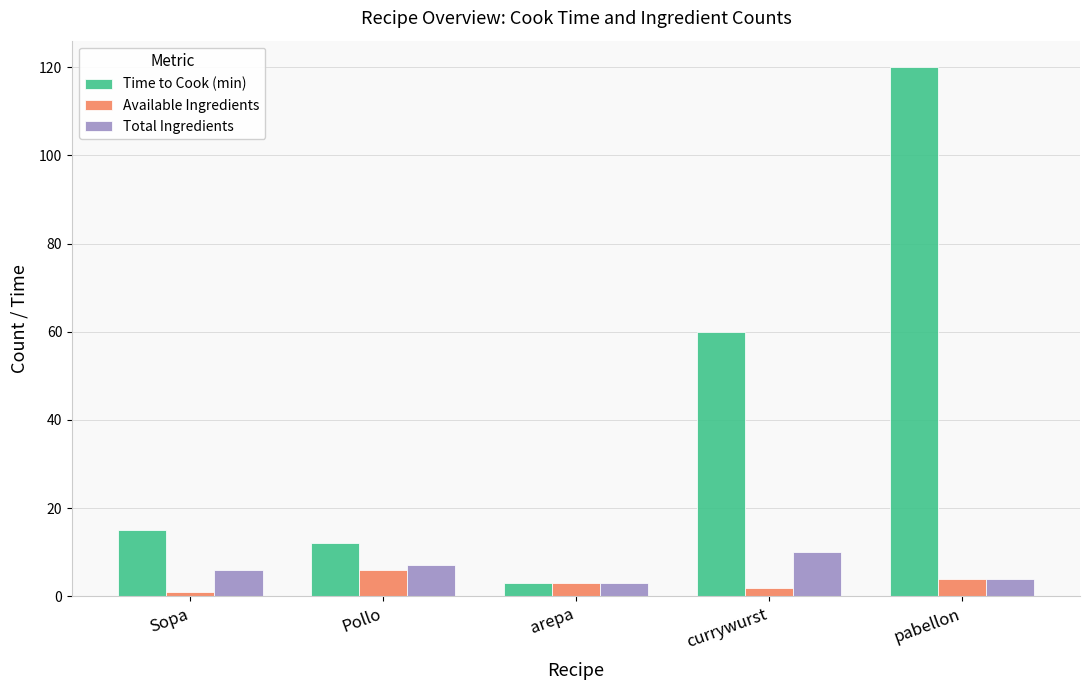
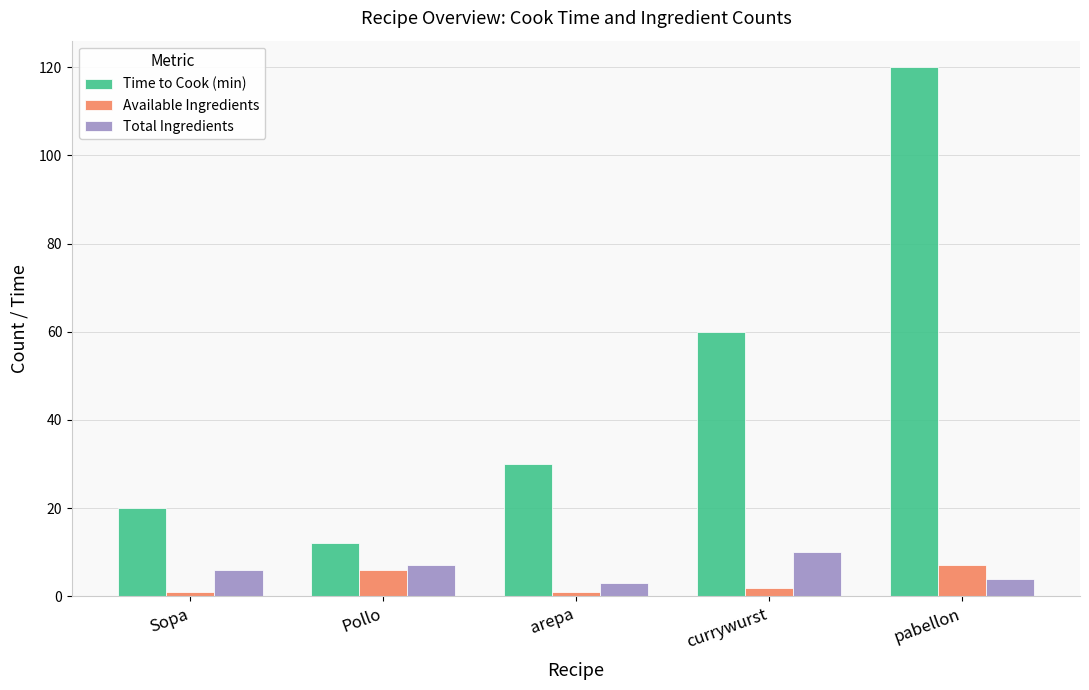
  {
    "Time to Cook (min)": {
-     "Sopa": 15,
+     "Sopa": 20,
      "Pollo": 12,
-     "arepa": 3,
+     "arepa": 30,
      "currywurst": 60,
      "pabellon": 120
    },
    "Available Ingredients": {
      "Sopa": 1,
      "Pollo": 6,
-     "arepa": 3,
+     "arepa": 1,
      "currywurst": 2,
-     "pabellon": 4
+     "pabellon": 7
    },
    "Total Ingredients": {
      "Sopa": 6,
      "Pollo": 7,
      "arepa": 3,
      "currywurst": 10,
      "pabellon": 4
    }
  }
